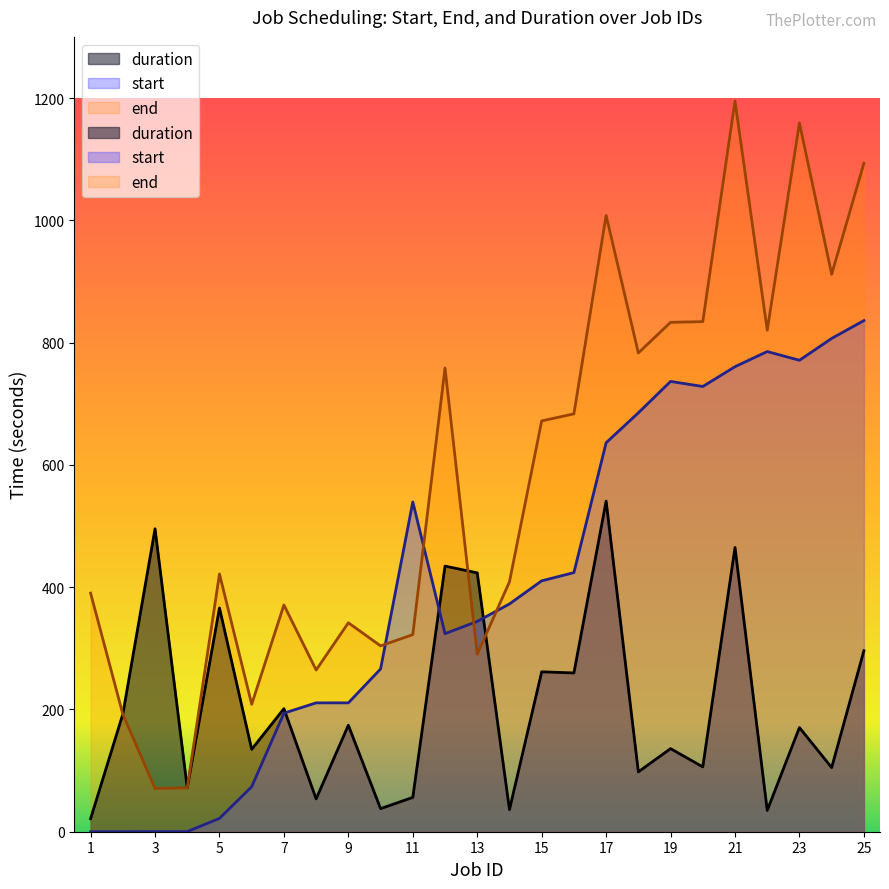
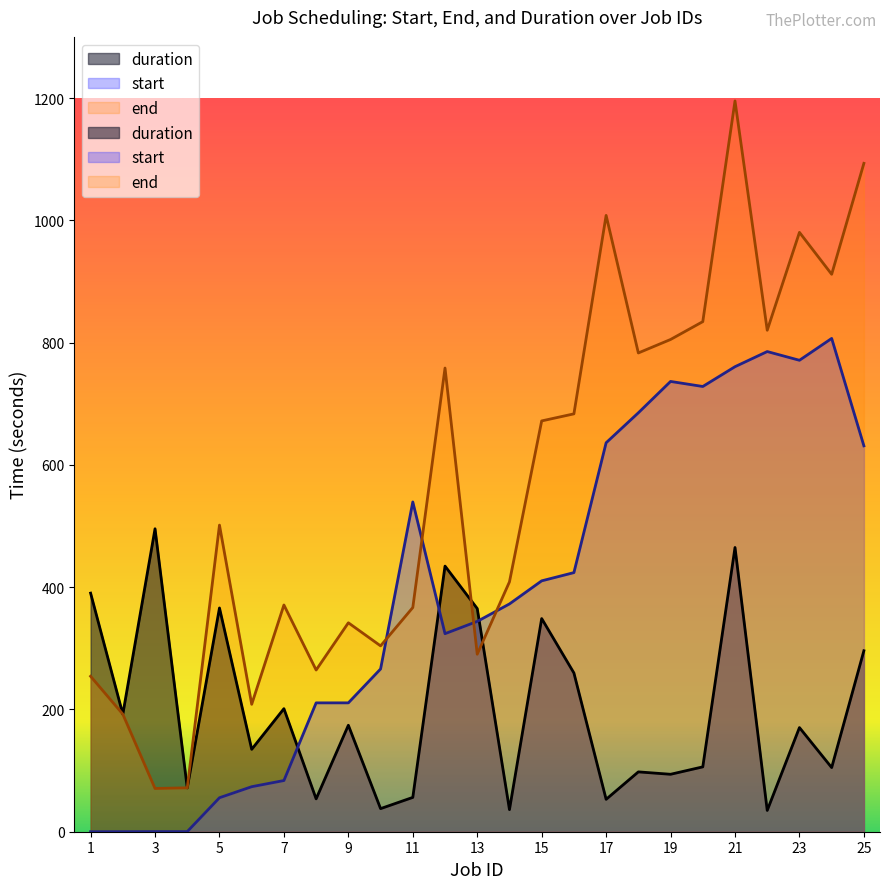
  {
    "start": {
      "1": 0,
      "3": 0,
-     "5": 20,
-     "7": 190,
+     "5": 60,
+     "7": 80,
      "9": 210,
      "11": 540,
      "13": 340,
      "15": 410,
      "17": 640,
      "19": 740,
      "21": 760,
      "23": 770,
-     "25": 840
+     "25": 630
    },
    "duration": {
-     "1": 20,
+     "1": 390,
      "3": 500,
      "5": 370,
      "7": 200,
      "9": 170,
      "11": 60,
-     "13": 420,
-     "15": 260,
-     "17": 540,
-     "19": 140,
+     "13": 360,
+     "15": 350,
+     "17": 50,
+     "19": 90,
      "21": 460,
      "23": 170,
      "25": 300
    },
    "end": {
-     "1": 390,
+     "1": 250,
      "3": 70,
-     "5": 420,
+     "5": 500,
      "7": 370,
      "9": 340,
-     "11": 320,
+     "11": 370,
      "13": 290,
      "15": 670,
      "17": 1010,
-     "19": 830,
+     "19": 810,
      "21": 1200,
-     "23": 1160,
+     "23": 980,
      "25": 1090
    }
  }
